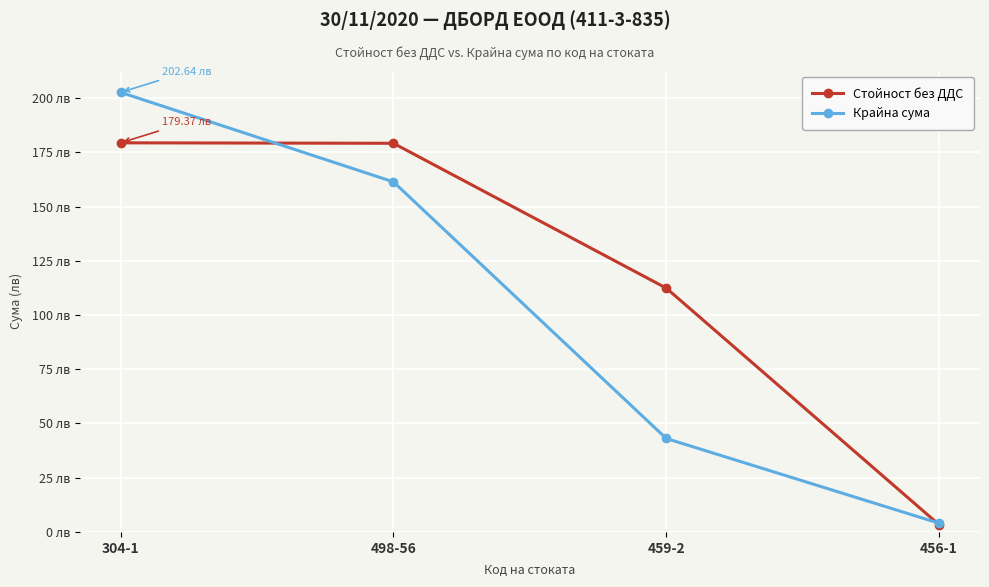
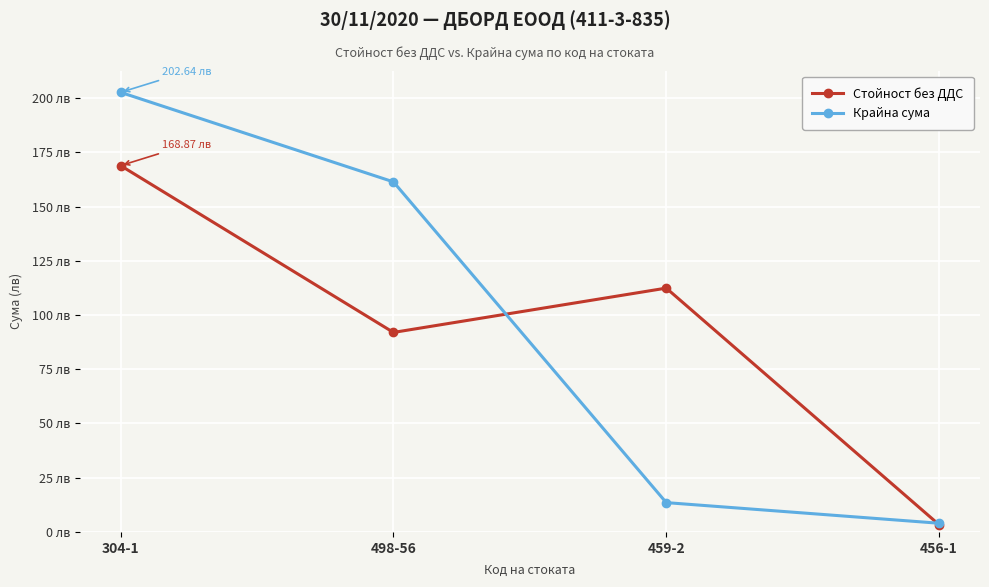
  {
    "Стойност без ДДС": {
-     "304-1": "179.37",
-     "498-56": "179 лв"
+     "304-1": "168.87",
+     "498-56": "92 лв"
    },
    "Крайна сума": {
      "498-56": "161 лв",
-     "459-2": "43 лв"
+     "459-2": "14 лв"
    }
  }
